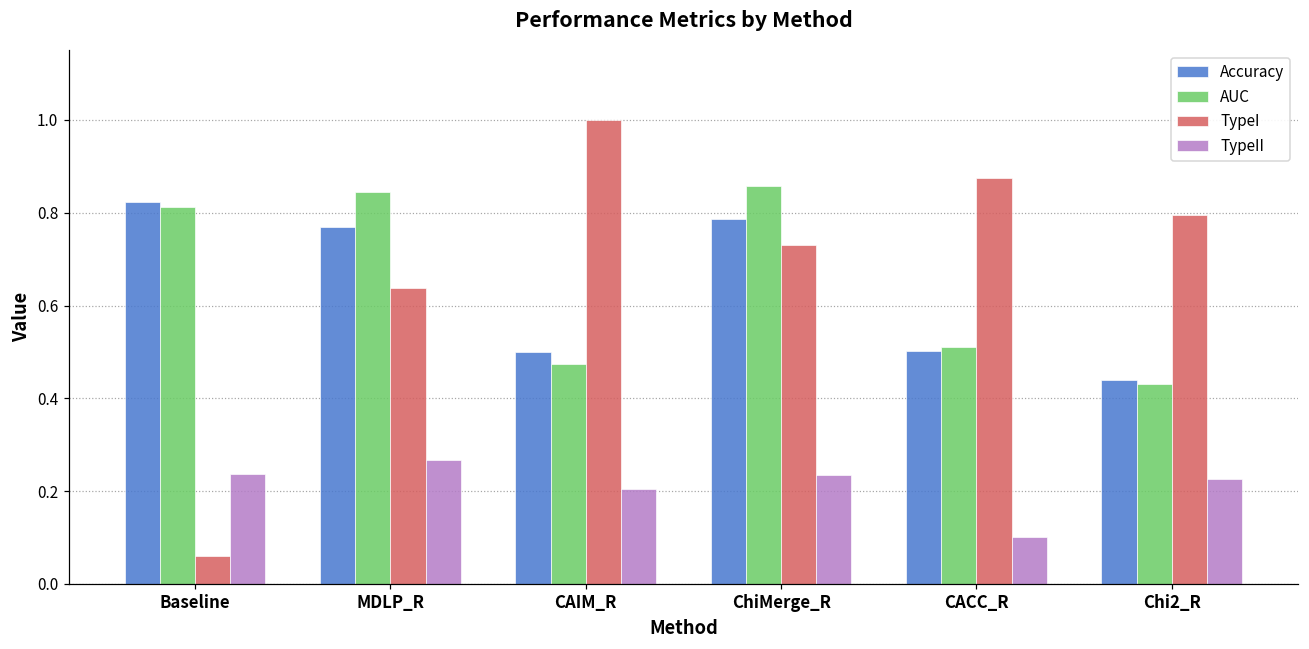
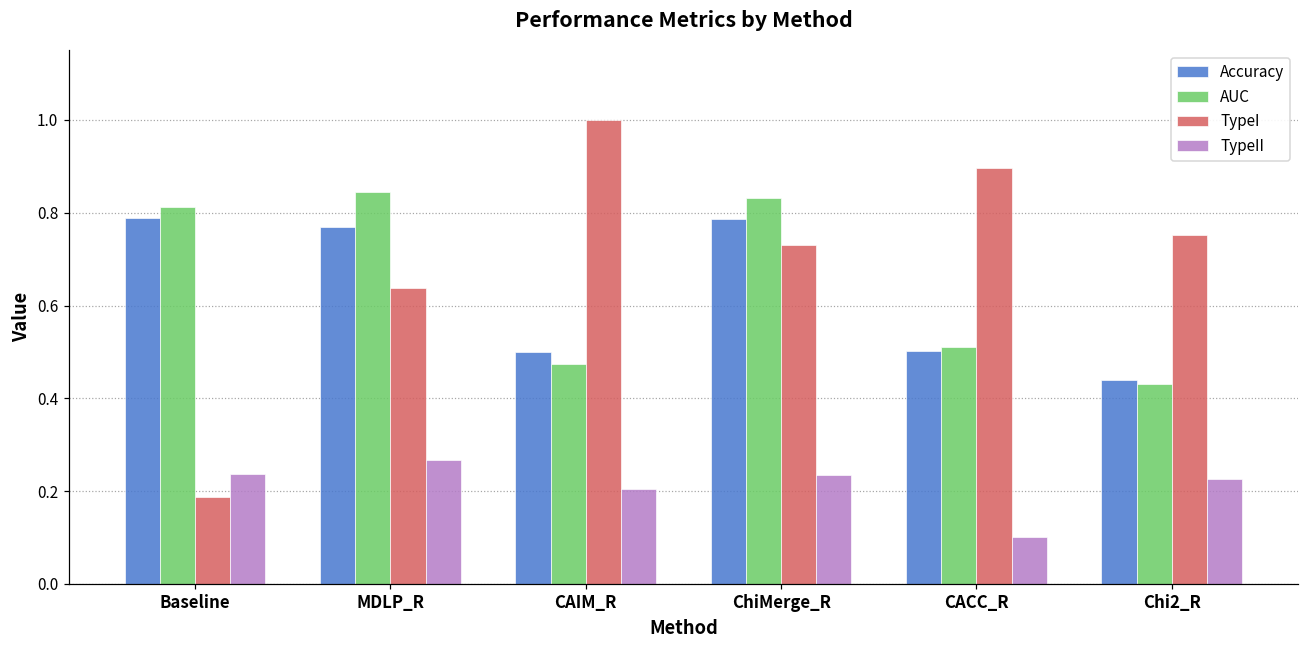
  {
    "Accuracy": {
-     "Baseline": 0.82,
+     "Baseline": 0.79,
      "MDLP_R": 0.77,
      "CAIM_R": 0.50,
      "ChiMerge_R": 0.79,
      "CACC_R": 0.50,
      "Chi2_R": 0.44
    },
    "AUC": {
      "Baseline": 0.81,
      "MDLP_R": 0.84,
      "CAIM_R": 0.47,
-     "ChiMerge_R": 0.86,
+     "ChiMerge_R": 0.83,
      "CACC_R": 0.51,
      "Chi2_R": 0.43
    },
    "TypeI": {
-     "Baseline": 0.06,
+     "Baseline": 0.19,
      "MDLP_R": 0.64,
      "CAIM_R": 1.00,
      "ChiMerge_R": 0.73,
-     "CACC_R": 0.87,
-     "Chi2_R": 0.80
+     "CACC_R": 0.90,
+     "Chi2_R": 0.75
    },
    "TypeII": {
      "Baseline": 0.24,
      "MDLP_R": 0.27,
      "CAIM_R": 0.20,
      "ChiMerge_R": 0.23,
      "CACC_R": 0.10,
      "Chi2_R": 0.23
    }
  }
